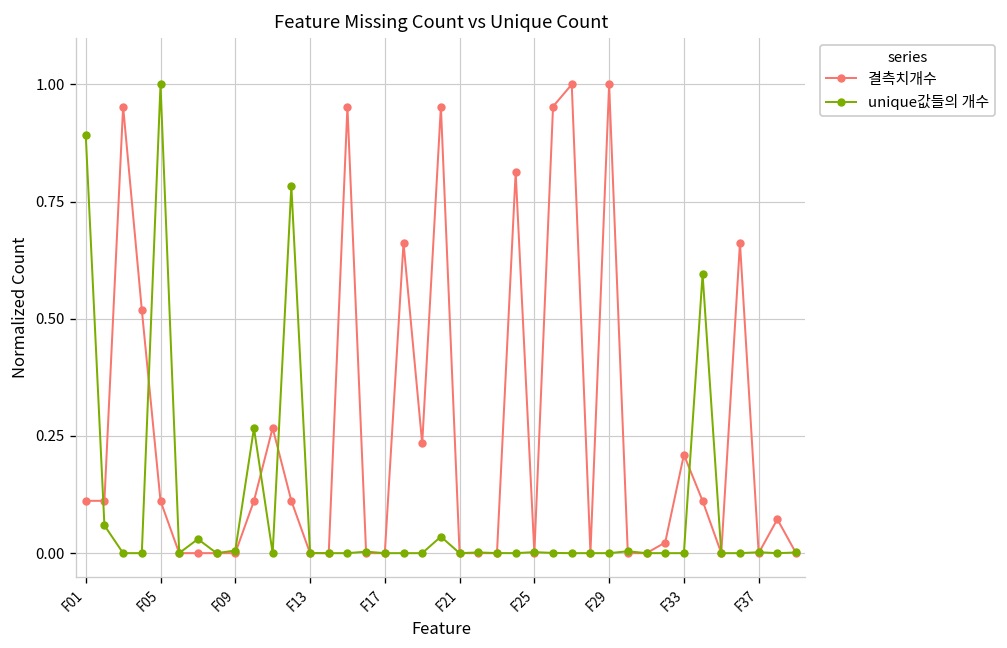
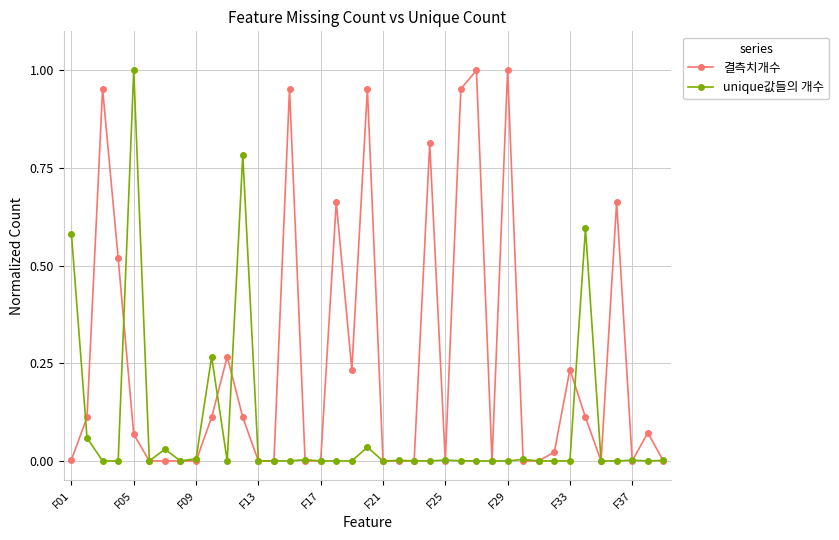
  {
    "결측치개수": {
-     "F01": 0.11,
-     "F05": 0.11,
+     "F01": 0.00,
+     "F05": 0.07,
      "F29": 1.00,
-     "F33": 0.21
+     "F33": 0.23
    },
    "unique값들의 개수": {
-     "F01": 0.89,
+     "F01": 0.58,
      "F05": 1.00,
      "F29": 0.00,
      "F33": 0.00
    }
  }
